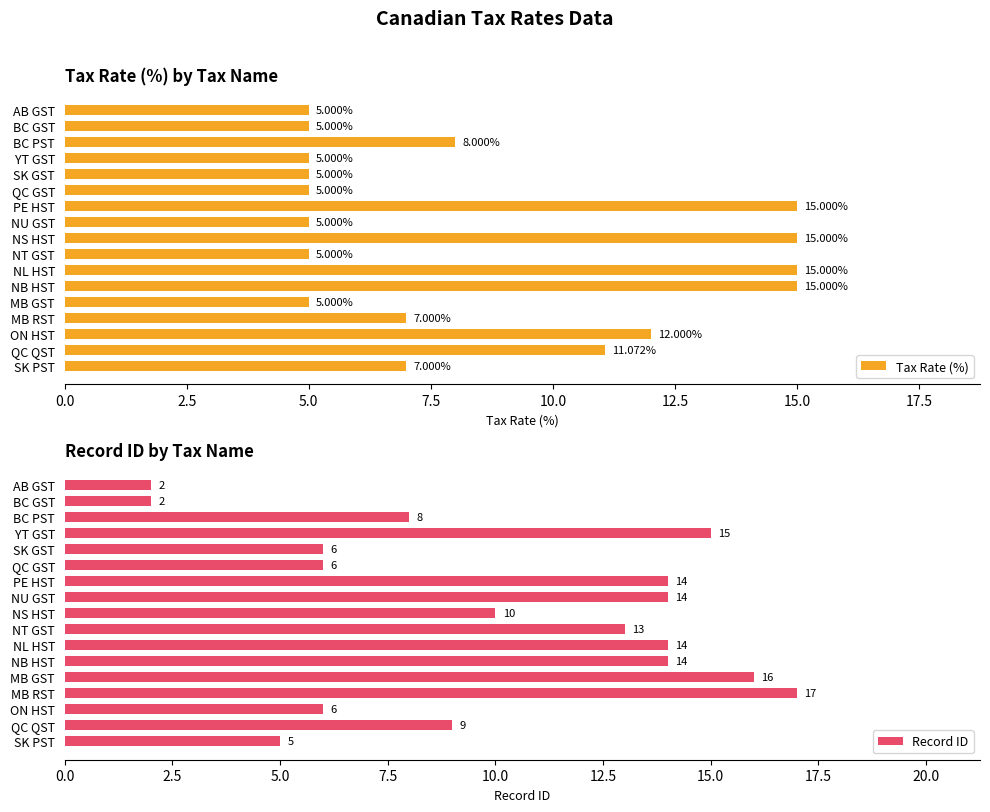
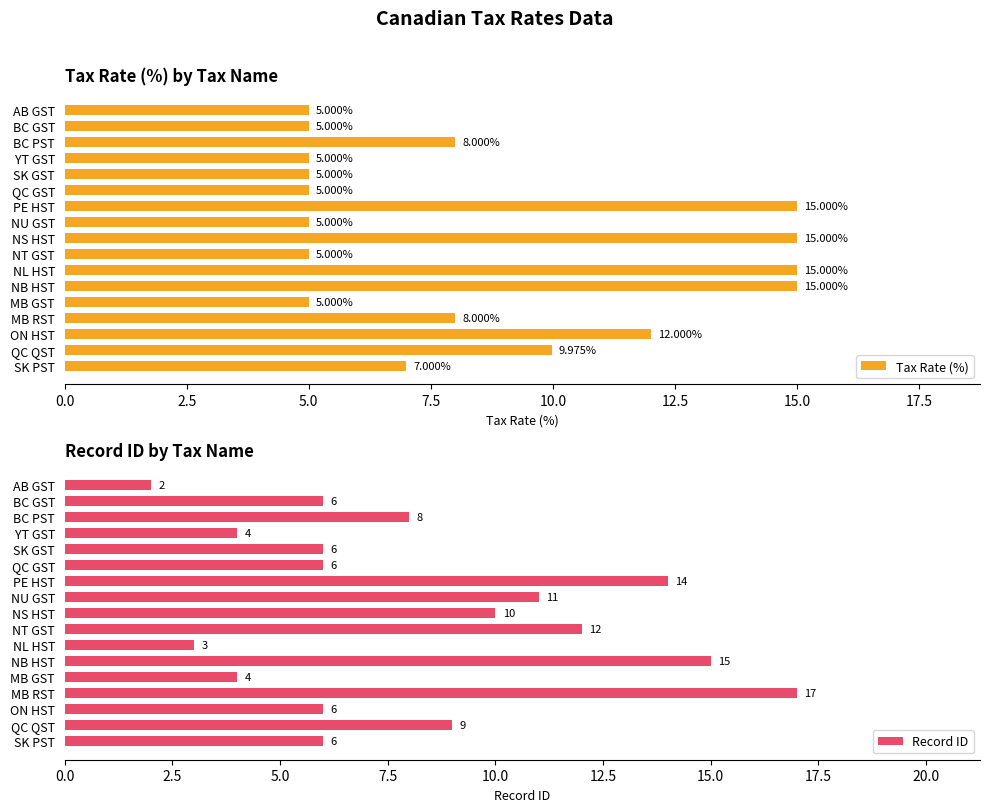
  {
    "Tax Rate (%) by Tax Name": {
      "AB GST": "5.000%",
      "BC GST": "5.000%",
      "BC PST": "8.000%",
      "YT GST": "5.000%",
      "SK GST": "5.000%",
      "QC GST": "5.000%",
      "PE HST": "15.000%",
      "NU GST": "5.000%",
      "NS HST": "15.000%",
      "NT GST": "5.000%",
      "NL HST": "15.000%",
      "NB HST": "15.000%",
      "MB GST": "5.000%",
-     "MB RST": "7.000%",
+     "MB RST": "8.000%",
      "ON HST": "12.000%",
-     "QC QST": "11.072%",
+     "QC QST": "9.975%",
      "SK PST": "7.000%"
    },
    "Record ID by Tax Name": {
      "AB GST": "2",
-     "BC GST": "2",
+     "BC GST": "6",
      "BC PST": "8",
-     "YT GST": "15",
+     "YT GST": "4",
      "SK GST": "6",
      "QC GST": "6",
      "PE HST": "14",
-     "NU GST": "14",
+     "NU GST": "11",
      "NS HST": "10",
-     "NT GST": "13",
-     "NL HST": "14",
-     "NB HST": "14",
-     "MB GST": "16",
+     "NT GST": "12",
+     "NL HST": "3",
+     "NB HST": "15",
+     "MB GST": "4",
      "MB RST": "17",
      "ON HST": "6",
      "QC QST": "9",
-     "SK PST": "5"
+     "SK PST": "6"
    }
  }
